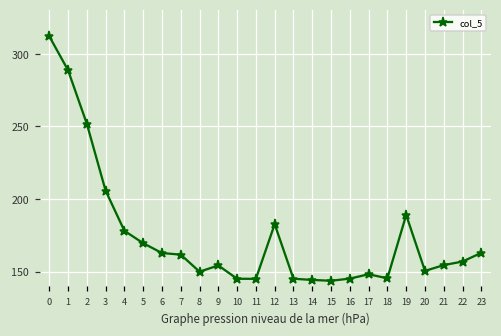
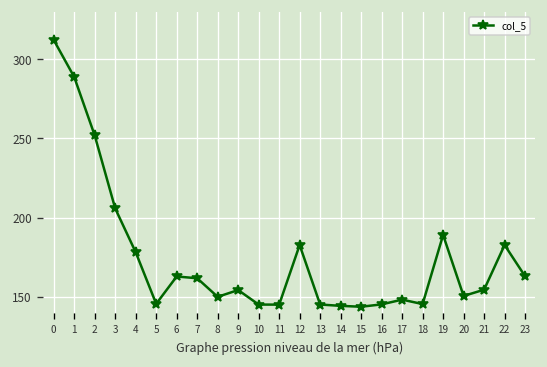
  {
    "0": 312,
    "1": 289,
    "2": 252,
    "3": 206,
    "4": 178,
-   "5": 170,
+   "5": 146,
    "6": 163,
    "7": 162,
    "8": 150,
    "9": 154,
    "10": 145,
    "11": 145,
    "12": 183,
    "13": 145,
    "14": 144,
    "15": 144,
    "16": 145,
    "17": 148,
    "18": 146,
    "19": 189,
    "20": 151,
    "21": 155,
-   "22": 157,
+   "22": 183,
    "23": 163
  }
